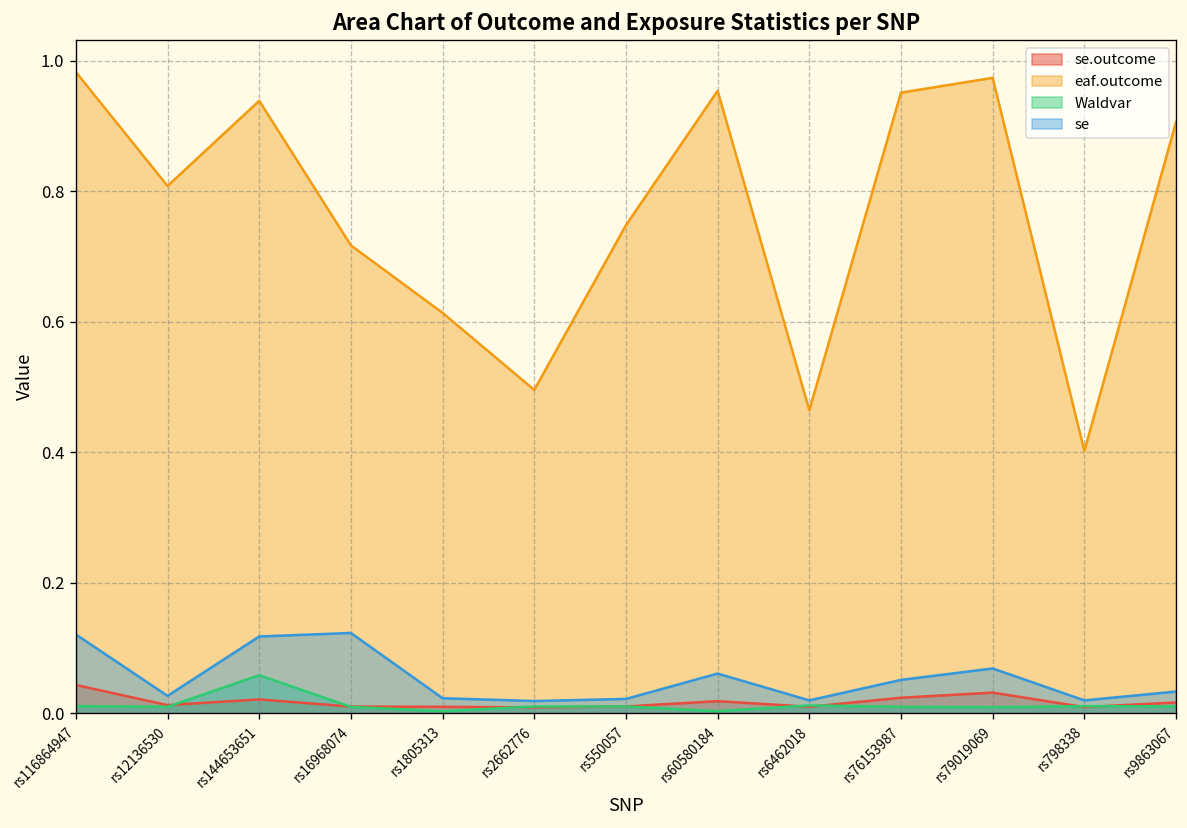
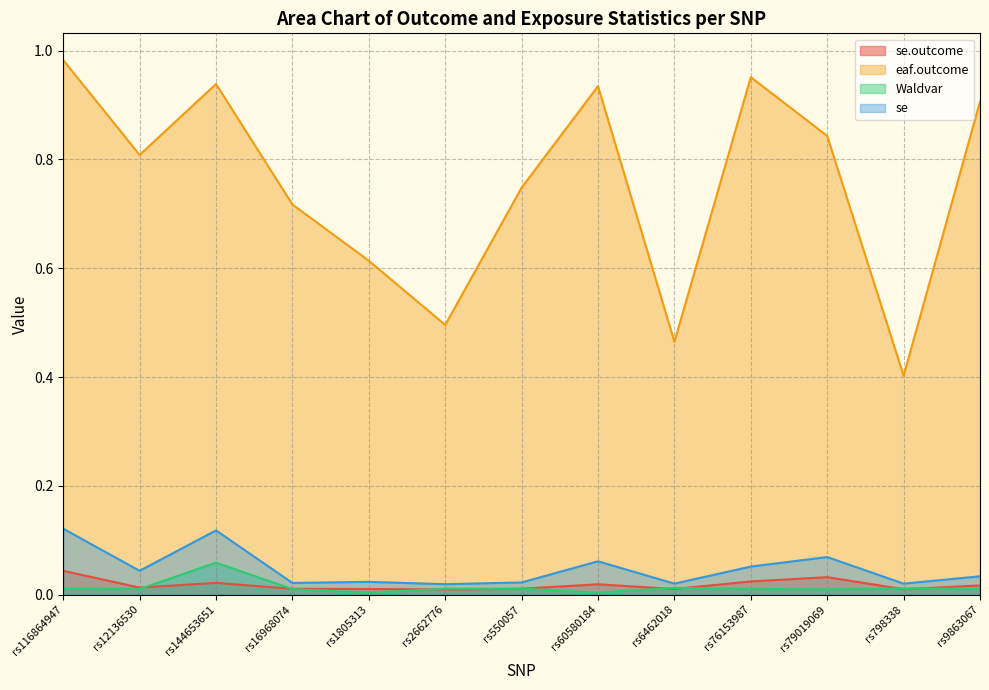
  {
    "se.outcome": {
      "rs116864947": 0.04,
      "rs144653651": 0.02,
      "rs1805313": 0.01,
      "rs60580184": 0.02,
      "rs76153987": 0.02,
      "rs79019069": 0.03,
      "rs9863067": 0.02
    },
    "eaf.outcome": {
      "rs116864947": 0.98,
      "rs12136530": 0.81,
      "rs144653651": 0.94,
      "rs16968074": 0.72,
      "rs1805313": 0.61,
      "rs2662776": 0.50,
      "rs550057": 0.75,
-     "rs60580184": 0.95,
+     "rs60580184": 0.93,
      "rs6462018": 0.46,
      "rs76153987": 0.95,
-     "rs79019069": 0.97,
+     "rs79019069": 0.84,
      "rs798338": 0.40,
      "rs9863067": 0.91
    },
    "Waldvar": {
      "rs116864947": 0.01,
      "rs144653651": 0.06,
      "rs1805313": 0.00,
      "rs60580184": 0.00,
      "rs76153987": 0.01,
      "rs79019069": 0.01,
      "rs9863067": 0.01
    },
    "se": {
      "rs116864947": 0.12,
-     "rs12136530": 0.03,
+     "rs12136530": 0.04,
      "rs144653651": 0.12,
-     "rs16968074": 0.12,
+     "rs16968074": 0.02,
      "rs1805313": 0.02,
      "rs2662776": 0.02,
      "rs550057": 0.02,
      "rs60580184": 0.06,
      "rs6462018": 0.02,
      "rs76153987": 0.05,
      "rs79019069": 0.07,
      "rs798338": 0.02,
      "rs9863067": 0.03
    }
  }
